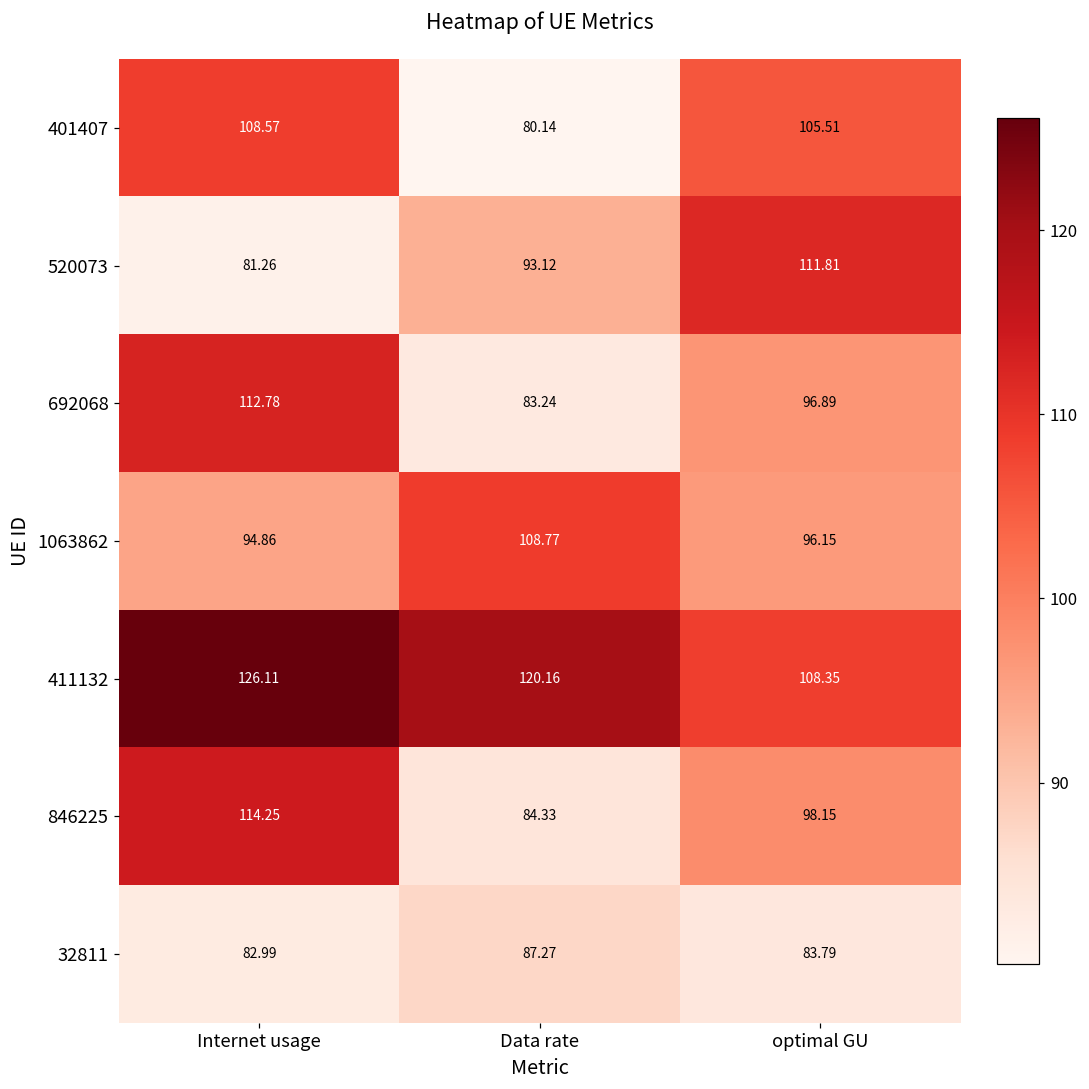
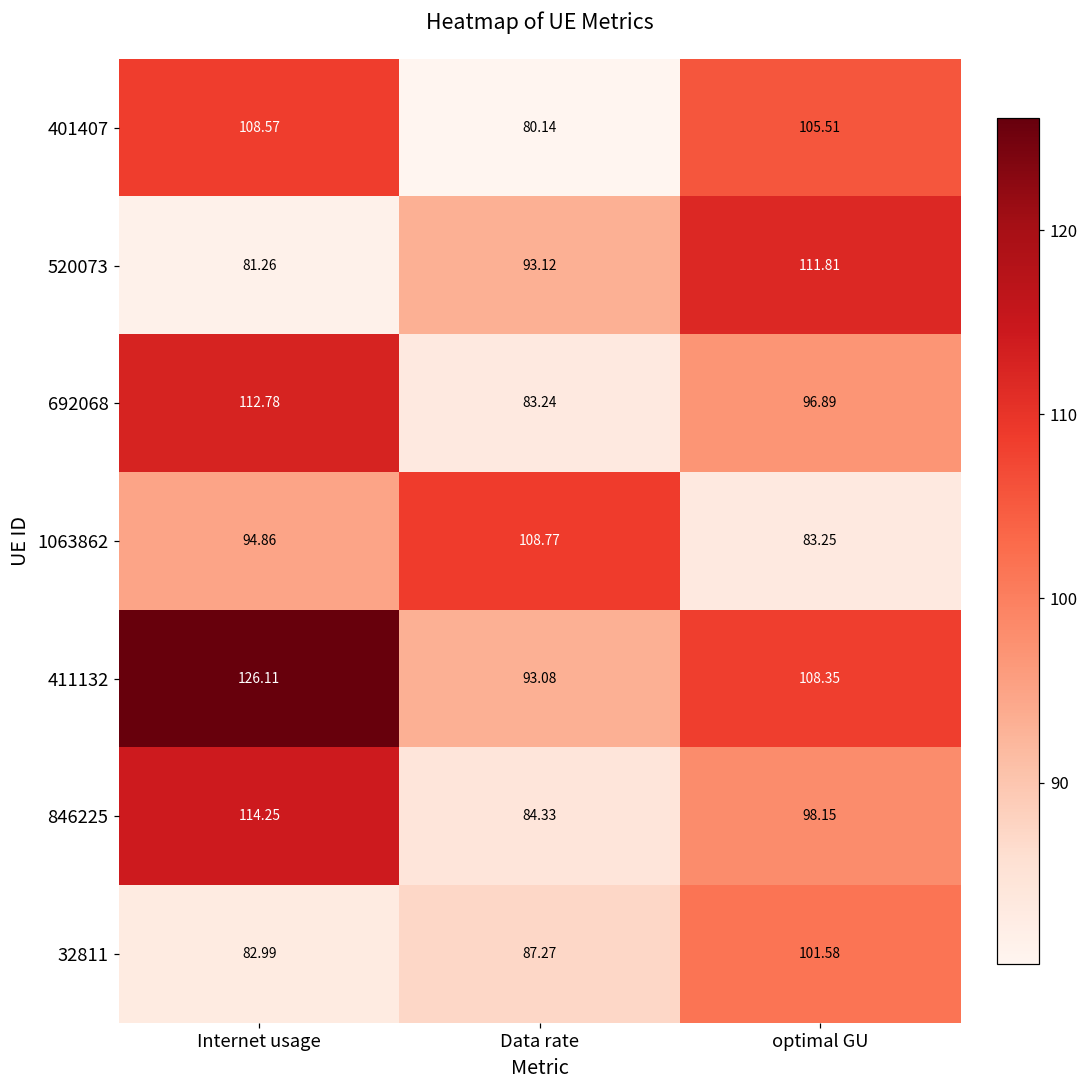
  {
    "401407": {
      "Internet usage": 108.57,
      "Data rate": 80.14,
      "optimal GU": 105.51
    },
    "520073": {
      "Internet usage": 81.26,
      "Data rate": 93.12,
      "optimal GU": 111.81
    },
    "692068": {
      "Internet usage": 112.78,
      "Data rate": 83.24,
      "optimal GU": 96.89
    },
    "1063862": {
      "Internet usage": 94.86,
      "Data rate": 108.77,
-     "optimal GU": 96.15
+     "optimal GU": 83.25
    },
    "411132": {
      "Internet usage": 126.11,
-     "Data rate": 120.16,
+     "Data rate": 93.08,
      "optimal GU": 108.35
    },
    "846225": {
      "Internet usage": 114.25,
      "Data rate": 84.33,
      "optimal GU": 98.15
    },
    "32811": {
      "Internet usage": 82.99,
      "Data rate": 87.27,
-     "optimal GU": 83.79
+     "optimal GU": 101.58
    }
  }
